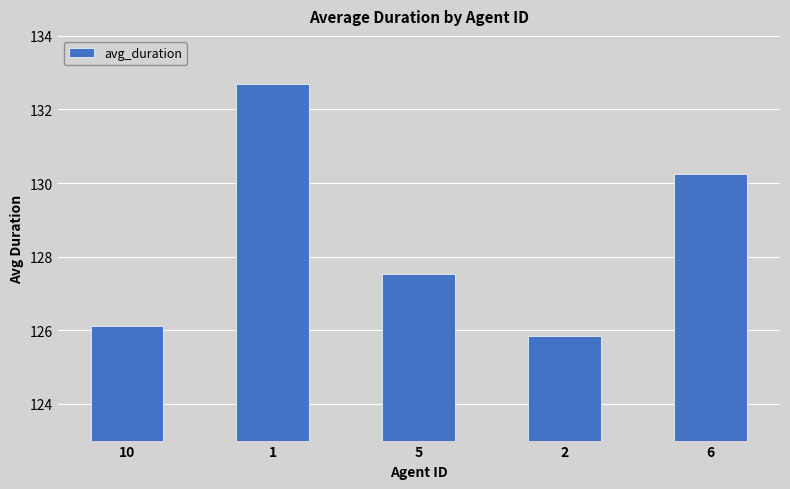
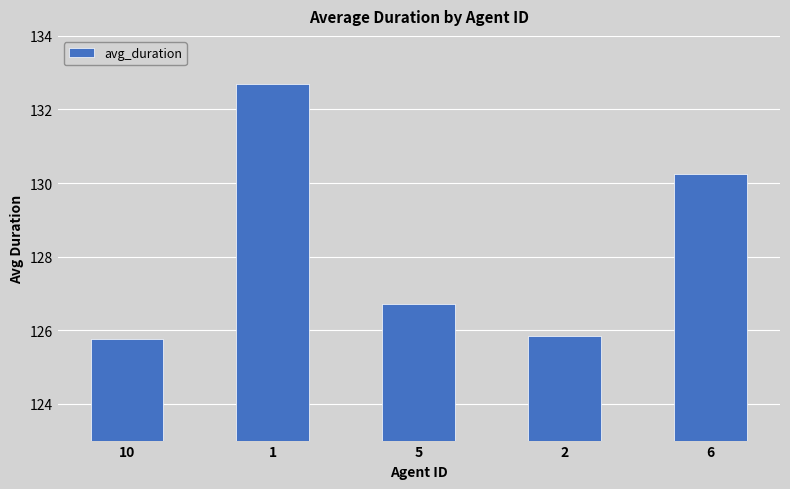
  {
-   "10": 126.1,
+   "10": 125.8,
    "1": 132.7,
-   "5": 127.5,
+   "5": 126.7,
    "2": 125.8,
    "6": 130.2
  }
